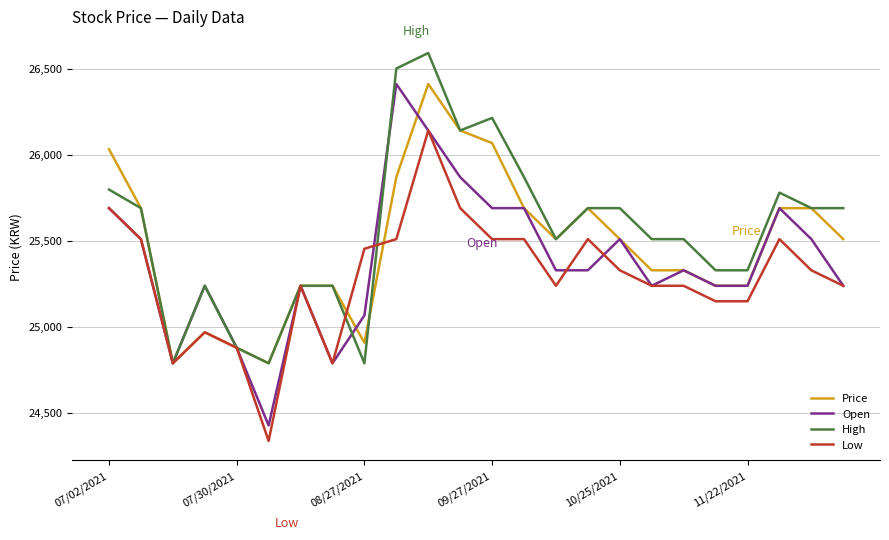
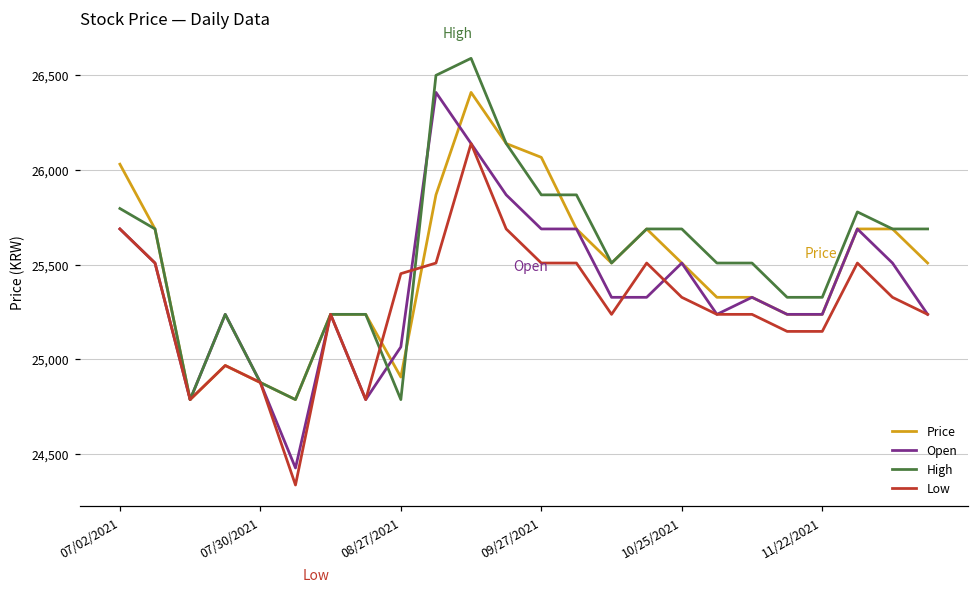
  {
    "Price": {
      "07/02/2021": "26,030",
      "08/27/2021": "24,910",
      "09/27/2021": "26,070"
    },
    "Open": {
      "08/27/2021": "25,070",
      "09/27/2021": "25,690"
    },
    "High": {
      "07/02/2021": "25,800",
      "08/27/2021": "24,790",
-     "09/27/2021": "26,210",
+     "09/27/2021": "25,870",
      "10/25/2021": "25,690",
      "11/22/2021": "25,330"
    },
    "Low": {
      "08/27/2021": "25,450",
      "09/27/2021": "25,510",
      "10/25/2021": "25,330",
      "11/22/2021": "25,150"
    }
  }
